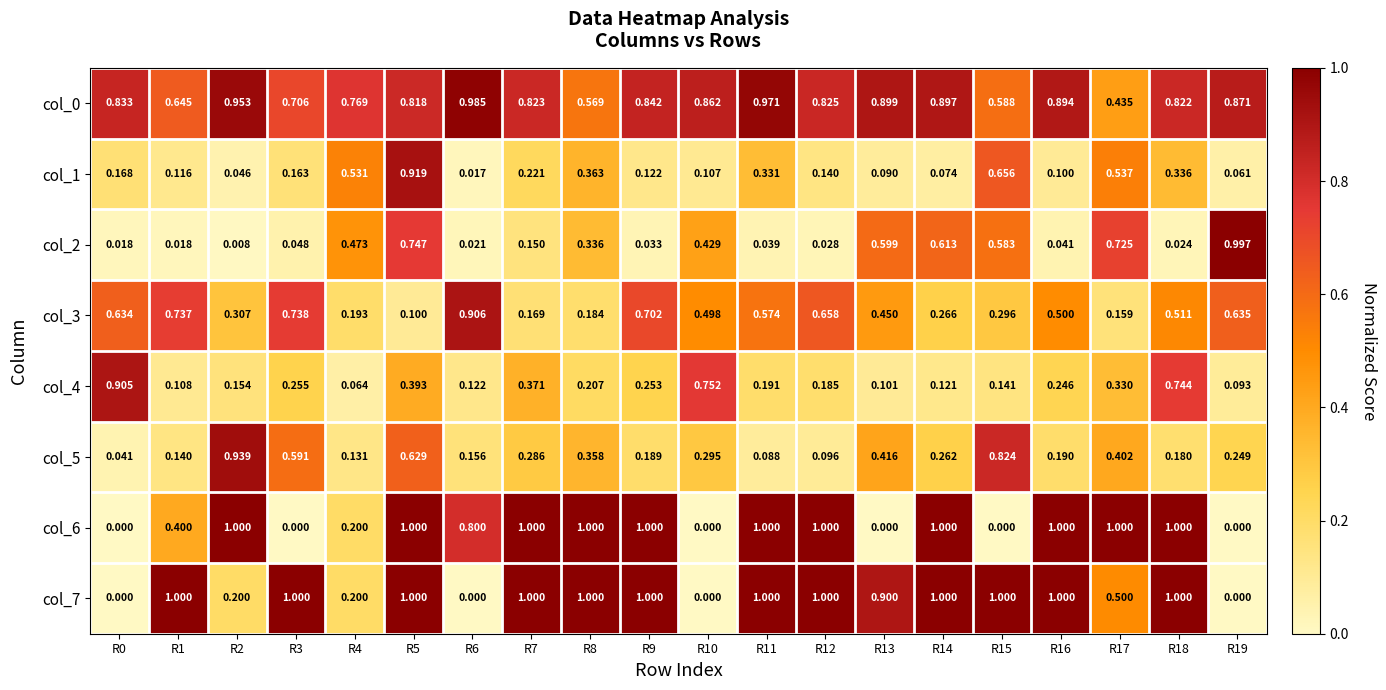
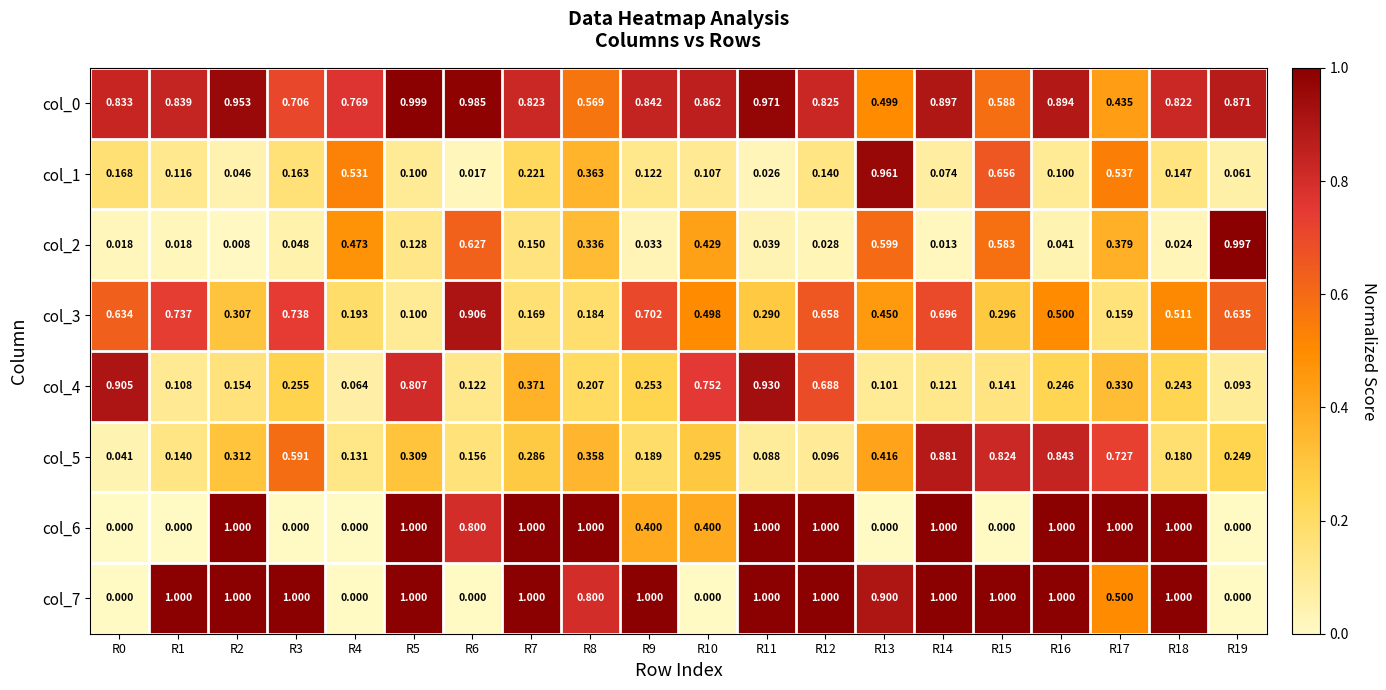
  {
    "col_0": {
      "R0": 0.833,
-     "R1": 0.645,
+     "R1": 0.839,
      "R2": 0.953,
      "R3": 0.706,
      "R4": 0.769,
-     "R5": 0.818,
+     "R5": 0.999,
      "R6": 0.985,
      "R7": 0.823,
      "R8": 0.569,
      "R9": 0.842,
      "R10": 0.862,
      "R11": 0.971,
      "R12": 0.825,
-     "R13": 0.899,
+     "R13": 0.499,
      "R14": 0.897,
      "R15": 0.588,
      "R16": 0.894,
      "R17": 0.435,
      "R18": 0.822,
      "R19": 0.871
    },
    "col_1": {
      "R0": 0.168,
      "R1": 0.116,
      "R2": 0.046,
      "R3": 0.163,
      "R4": 0.531,
-     "R5": 0.919,
+     "R5": 0.100,
      "R6": 0.017,
      "R7": 0.221,
      "R8": 0.363,
      "R9": 0.122,
      "R10": 0.107,
-     "R11": 0.331,
+     "R11": 0.026,
      "R12": 0.140,
-     "R13": 0.090,
+     "R13": 0.961,
      "R14": 0.074,
      "R15": 0.656,
      "R16": 0.100,
      "R17": 0.537,
-     "R18": 0.336,
+     "R18": 0.147,
      "R19": 0.061
    },
    "col_2": {
      "R0": 0.018,
      "R1": 0.018,
      "R2": 0.008,
      "R3": 0.048,
      "R4": 0.473,
-     "R5": 0.747,
-     "R6": 0.021,
+     "R5": 0.128,
+     "R6": 0.627,
      "R7": 0.150,
      "R8": 0.336,
      "R9": 0.033,
      "R10": 0.429,
      "R11": 0.039,
      "R12": 0.028,
      "R13": 0.599,
-     "R14": 0.613,
+     "R14": 0.013,
      "R15": 0.583,
      "R16": 0.041,
-     "R17": 0.725,
+     "R17": 0.379,
      "R18": 0.024,
      "R19": 0.997
    },
    "col_3": {
      "R0": 0.634,
      "R1": 0.737,
      "R2": 0.307,
      "R3": 0.738,
      "R4": 0.193,
      "R5": 0.100,
      "R6": 0.906,
      "R7": 0.169,
      "R8": 0.184,
      "R9": 0.702,
      "R10": 0.498,
-     "R11": 0.574,
+     "R11": 0.290,
      "R12": 0.658,
      "R13": 0.450,
-     "R14": 0.266,
+     "R14": 0.696,
      "R15": 0.296,
      "R16": 0.500,
      "R17": 0.159,
      "R18": 0.511,
      "R19": 0.635
    },
    "col_4": {
      "R0": 0.905,
      "R1": 0.108,
      "R2": 0.154,
      "R3": 0.255,
      "R4": 0.064,
-     "R5": 0.393,
+     "R5": 0.807,
      "R6": 0.122,
      "R7": 0.371,
      "R8": 0.207,
      "R9": 0.253,
      "R10": 0.752,
-     "R11": 0.191,
-     "R12": 0.185,
+     "R11": 0.930,
+     "R12": 0.688,
      "R13": 0.101,
      "R14": 0.121,
      "R15": 0.141,
      "R16": 0.246,
      "R17": 0.330,
-     "R18": 0.744,
+     "R18": 0.243,
      "R19": 0.093
    },
    "col_5": {
      "R0": 0.041,
      "R1": 0.140,
-     "R2": 0.939,
+     "R2": 0.312,
      "R3": 0.591,
      "R4": 0.131,
-     "R5": 0.629,
+     "R5": 0.309,
      "R6": 0.156,
      "R7": 0.286,
      "R8": 0.358,
      "R9": 0.189,
      "R10": 0.295,
      "R11": 0.088,
      "R12": 0.096,
      "R13": 0.416,
-     "R14": 0.262,
+     "R14": 0.881,
      "R15": 0.824,
-     "R16": 0.190,
-     "R17": 0.402,
+     "R16": 0.843,
+     "R17": 0.727,
      "R18": 0.180,
      "R19": 0.249
    },
    "col_6": {
      "R0": 0.000,
-     "R1": 0.400,
+     "R1": 0.000,
      "R2": 1.000,
      "R3": 0.000,
-     "R4": 0.200,
+     "R4": 0.000,
      "R5": 1.000,
      "R6": 0.800,
      "R7": 1.000,
      "R8": 1.000,
-     "R9": 1.000,
-     "R10": 0.000,
+     "R9": 0.400,
+     "R10": 0.400,
      "R11": 1.000,
      "R12": 1.000,
      "R13": 0.000,
      "R14": 1.000,
      "R15": 0.000,
      "R16": 1.000,
      "R17": 1.000,
      "R18": 1.000,
      "R19": 0.000
    },
    "col_7": {
      "R0": 0.000,
      "R1": 1.000,
-     "R2": 0.200,
+     "R2": 1.000,
      "R3": 1.000,
-     "R4": 0.200,
+     "R4": 0.000,
      "R5": 1.000,
      "R6": 0.000,
      "R7": 1.000,
-     "R8": 1.000,
+     "R8": 0.800,
      "R9": 1.000,
      "R10": 0.000,
      "R11": 1.000,
      "R12": 1.000,
      "R13": 0.900,
      "R14": 1.000,
      "R15": 1.000,
      "R16": 1.000,
      "R17": 0.500,
      "R18": 1.000,
      "R19": 0.000
    }
  }
